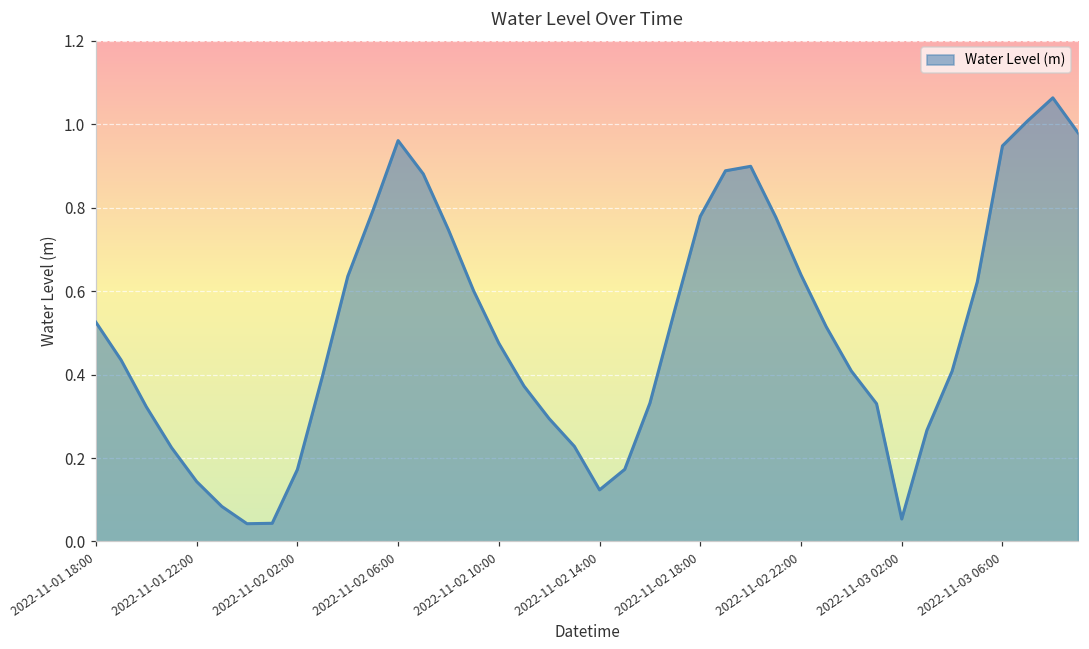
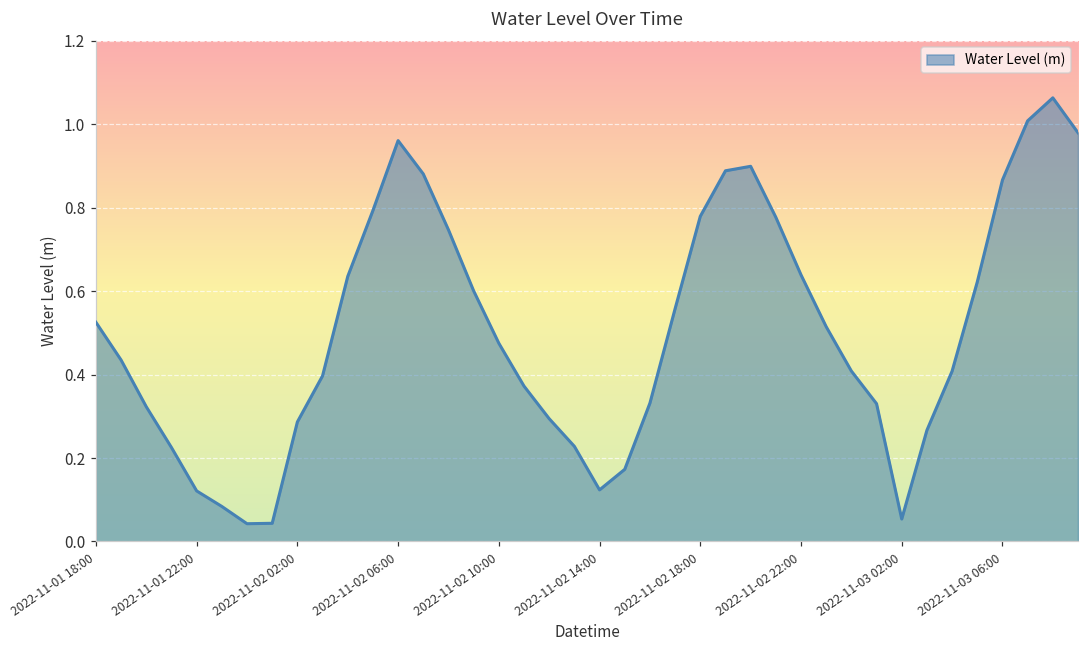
  {
    "2022-11-01 18:00": 0.53,
-   "2022-11-01 22:00": 0.14,
-   "2022-11-02 02:00": 0.17,
+   "2022-11-01 22:00": 0.12,
+   "2022-11-02 02:00": 0.29,
    "2022-11-02 06:00": 0.96,
    "2022-11-02 10:00": 0.47,
    "2022-11-02 14:00": 0.12,
    "2022-11-02 18:00": 0.78,
    "2022-11-02 22:00": 0.64,
    "2022-11-03 02:00": 0.05,
-   "2022-11-03 06:00": 0.95
+   "2022-11-03 06:00": 0.87
  }
